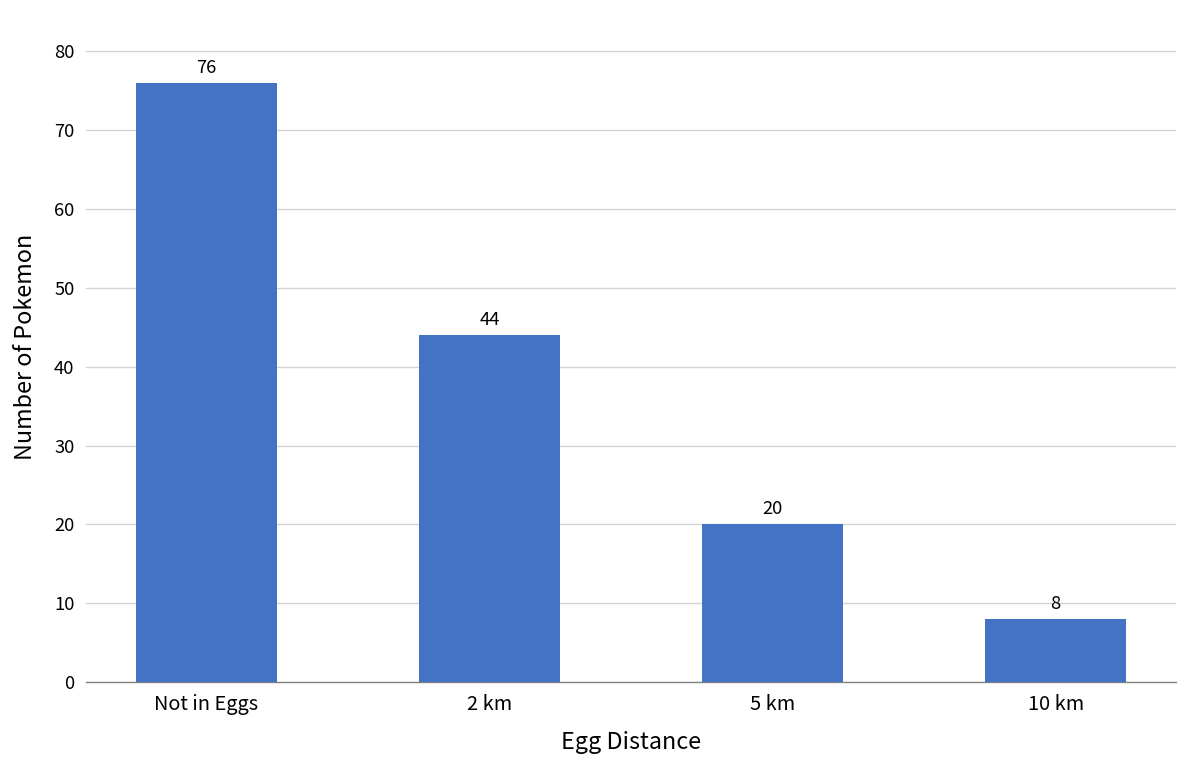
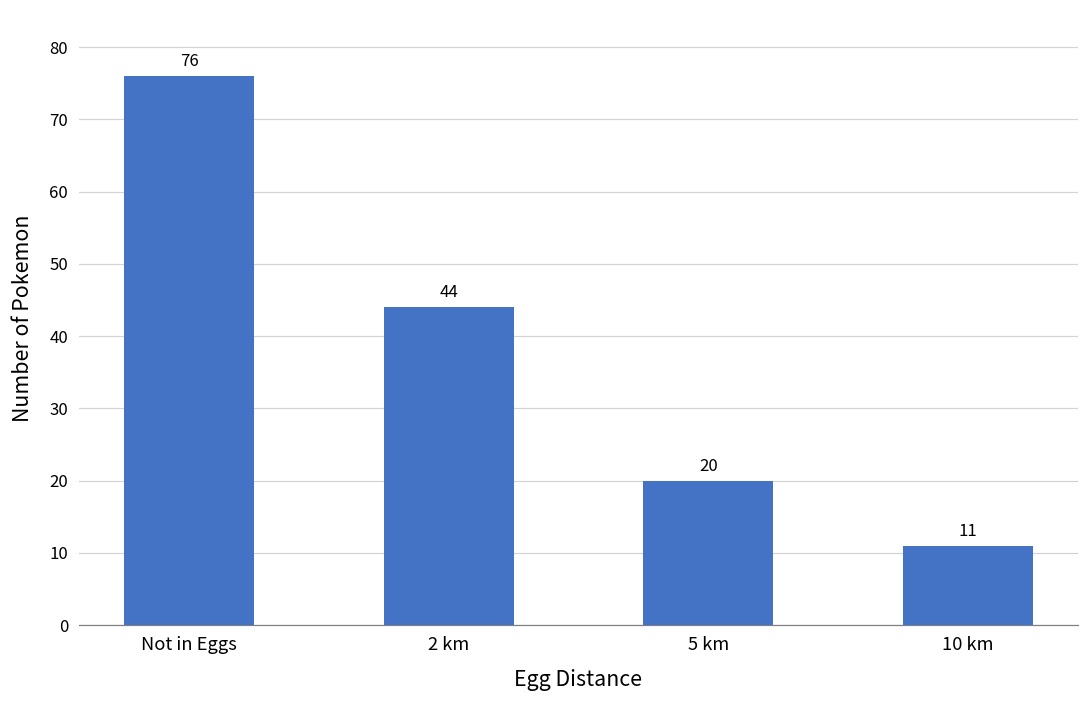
  {
    "Not in Eggs": 76,
    "2 km": 44,
    "5 km": 20,
-   "10 km": 8
+   "10 km": 11
  }
